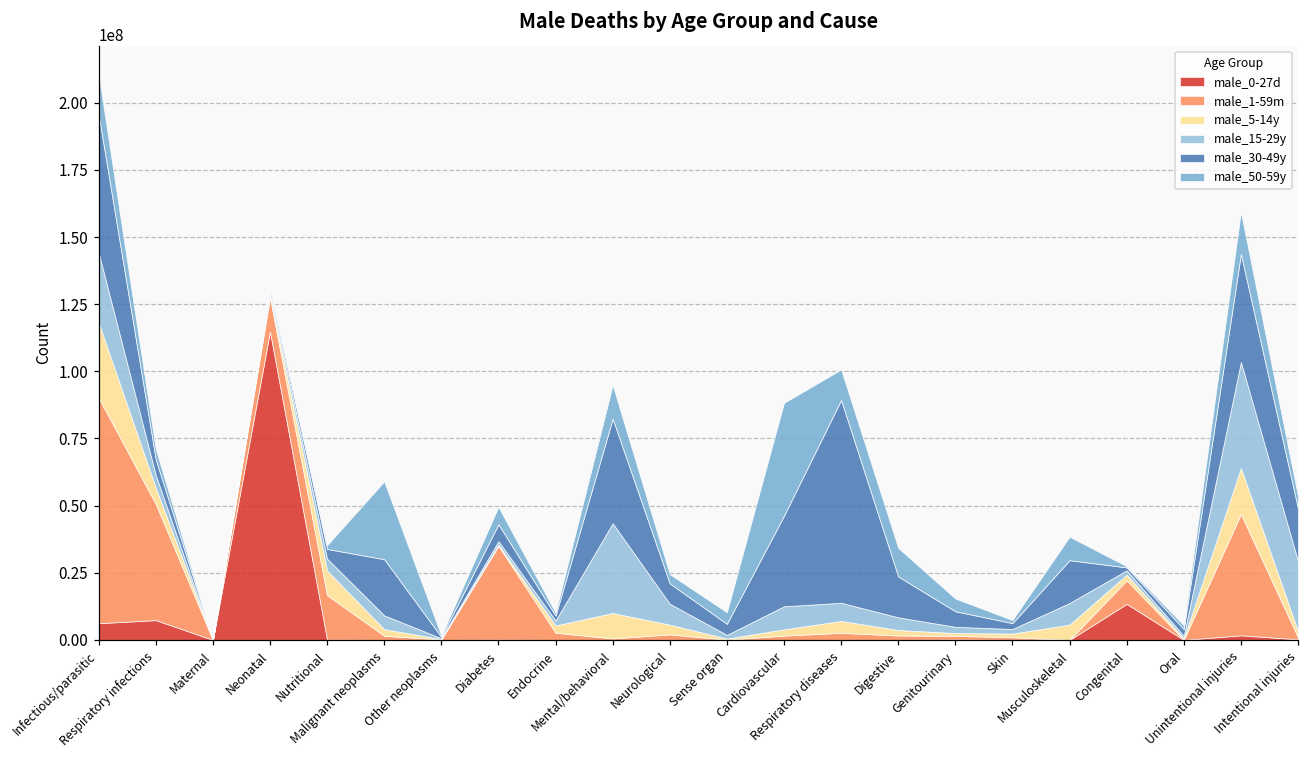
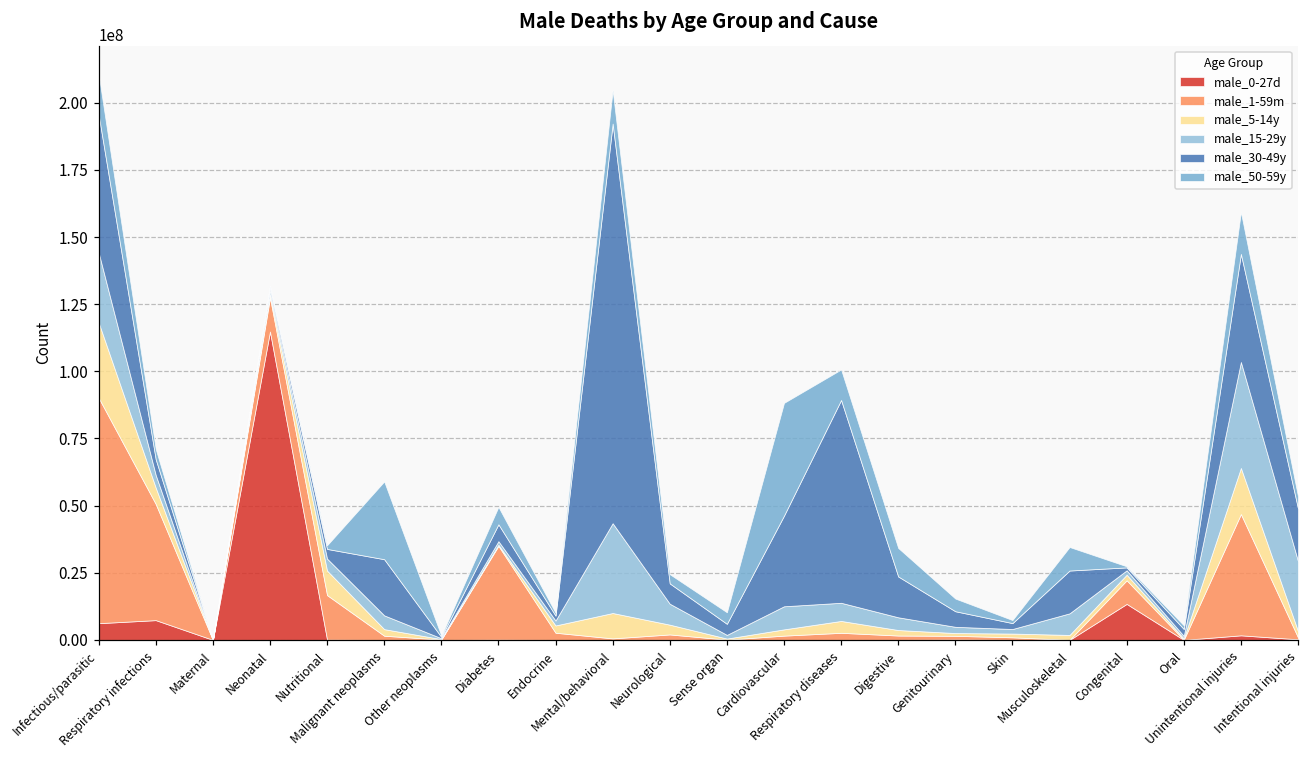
  {
    "male_0-27d": {
      "Infectious/parasitic": 6000000,
      "Respiratory infections": 7000000,
      "Neonatal": 115000000,
      "Congenital": 13000000,
      "Unintentional injuries": 2000000
    },
    "male_1-59m": {
      "Infectious/parasitic": 84000000,
      "Respiratory infections": 43000000,
      "Neonatal": 13000000,
      "Nutritional": 17000000,
      "Malignant neoplasms": 2000000,
      "Endocrine": 3000000,
      "Neurological": 2000000,
      "Cardiovascular": 2000000,
      "Respiratory diseases": 3000000,
      "Digestive": 2000000,
      "Congenital": 9000000,
      "Unintentional injuries": 45000000
    },
    "male_5-14y": {
      "Infectious/parasitic": 28000000,
      "Respiratory infections": 6000000,
      "Neonatal": 1000000,
      "Nutritional": 9000000,
      "Malignant neoplasms": 2000000,
      "Endocrine": 3000000,
      "Mental/behavioral": 9000000,
      "Neurological": 4000000,
      "Cardiovascular": 2000000,
      "Respiratory diseases": 4000000,
      "Digestive": 2000000,
      "Skin": 1000000,
-     "Musculoskeletal": 6000000,
+     "Musculoskeletal": 2000000,
      "Congenital": 2000000,
      "Unintentional injuries": 17000000,
      "Intentional injuries": 2000000
    },
    "male_30-49y": {
      "Infectious/parasitic": 51000000,
      "Respiratory infections": 6000000,
      "Nutritional": 4000000,
      "Malignant neoplasms": 21000000,
      "Diabetes": 6000000,
      "Endocrine": 2000000,
-     "Mental/behavioral": 39000000,
+     "Mental/behavioral": 149000000,
      "Neurological": 8000000,
      "Sense organ": 4000000,
      "Cardiovascular": 34000000,
      "Respiratory diseases": 76000000,
      "Digestive": 15000000,
      "Genitourinary": 6000000,
      "Skin": 2000000,
      "Musculoskeletal": 16000000,
      "Oral": 3000000,
      "Unintentional injuries": 40000000,
      "Intentional injuries": 20000000
    }
  }
